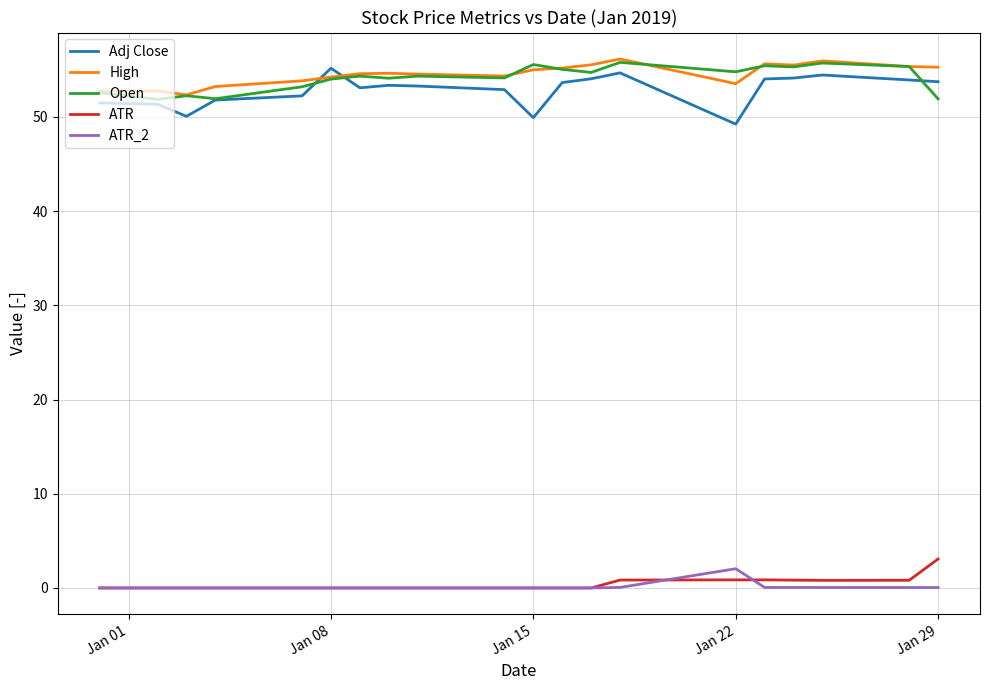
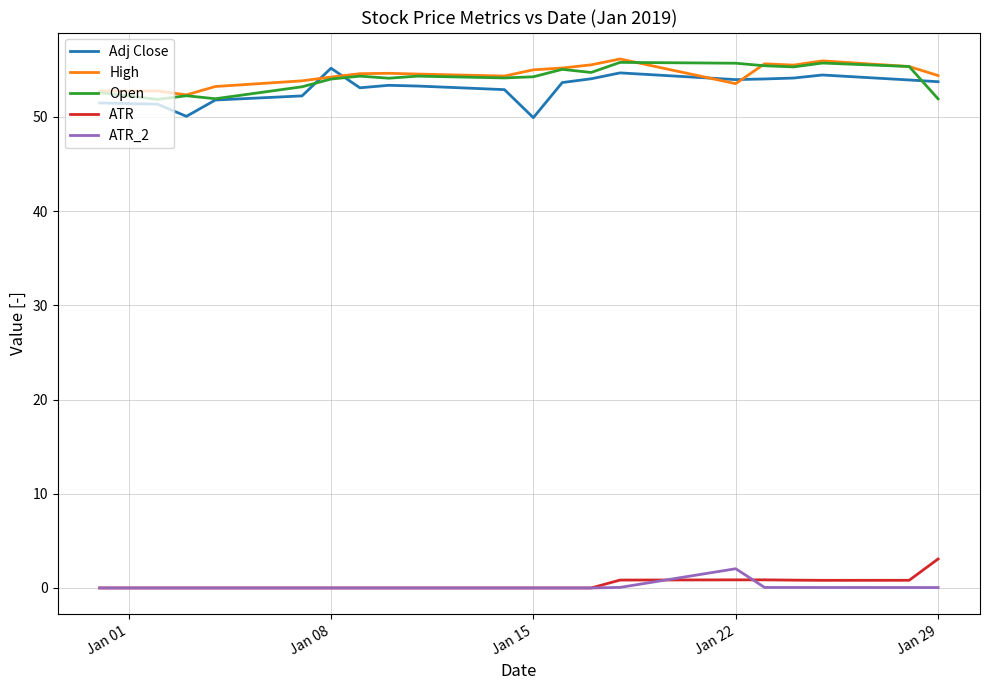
  {
    "Adj Close": {
      "Jan 08": 55,
      "Jan 15": 50,
-     "Jan 22": 49,
+     "Jan 22": 54,
      "Jan 29": 54
    },
    "High": {
      "Jan 15": 55,
      "Jan 22": 54,
-     "Jan 29": 55
+     "Jan 29": 54
    },
    "Open": {
-     "Jan 15": 56,
-     "Jan 22": 55,
+     "Jan 15": 54,
+     "Jan 22": 56,
      "Jan 29": 52
    },
    "ATR": {
      "Jan 22": 1,
      "Jan 29": 3
    },
    "ATR_2": {
      "Jan 22": 2,
      "Jan 29": 0
    }
  }
